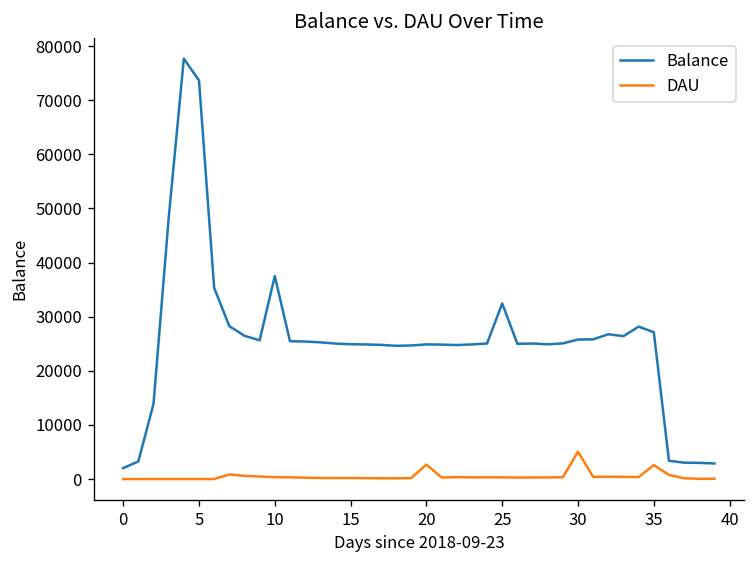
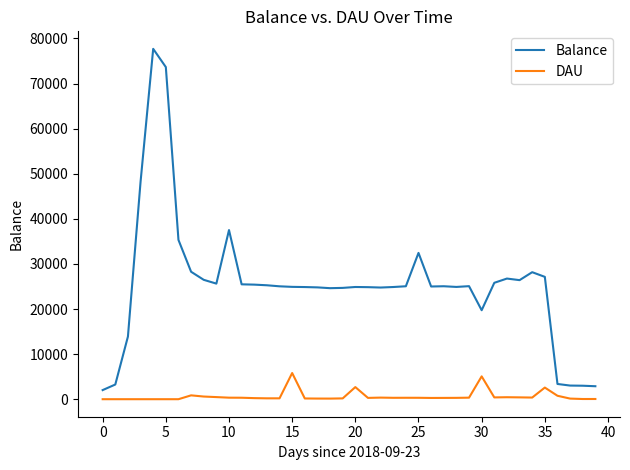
  {
    "Balance": {
      "0": 2000,
      "5": 74000,
      "10": 38000,
      "15": 25000,
      "20": 25000,
      "25": 32000,
-     "30": 26000,
+     "30": 20000,
      "35": 27000
    },
    "DAU": {
      "0": 0,
      "5": 0,
      "10": 0,
-     "15": 0,
+     "15": 6000,
      "20": 3000,
      "25": 0,
      "30": 5000,
      "35": 3000
    }
  }
